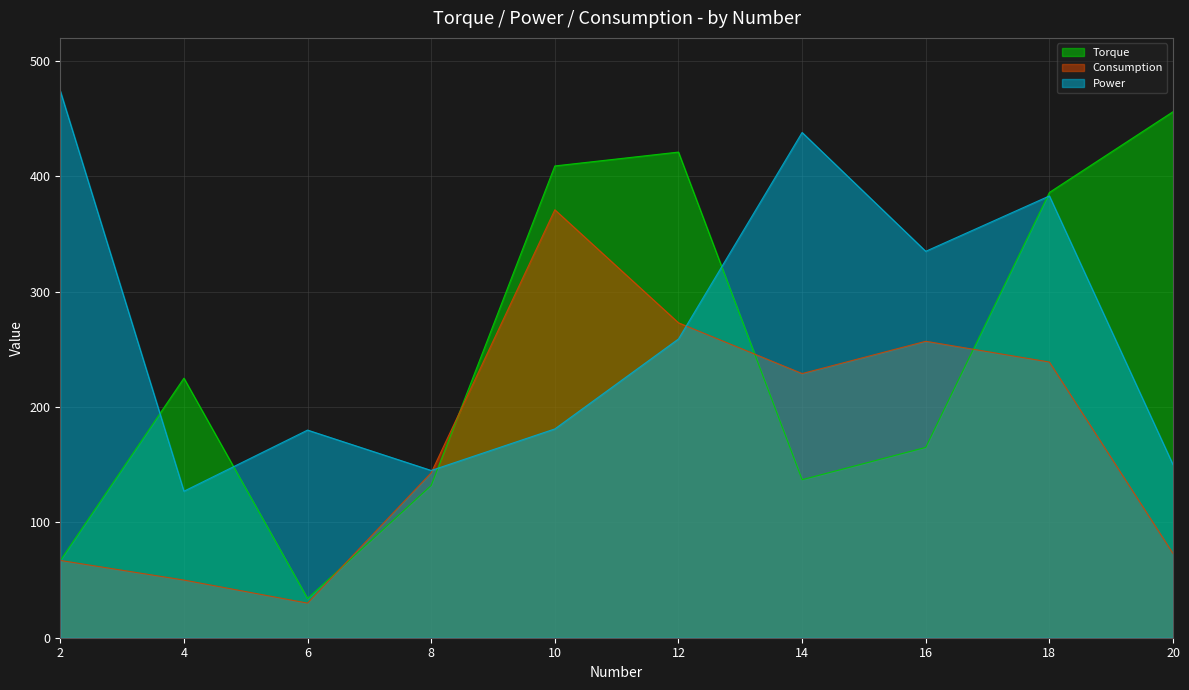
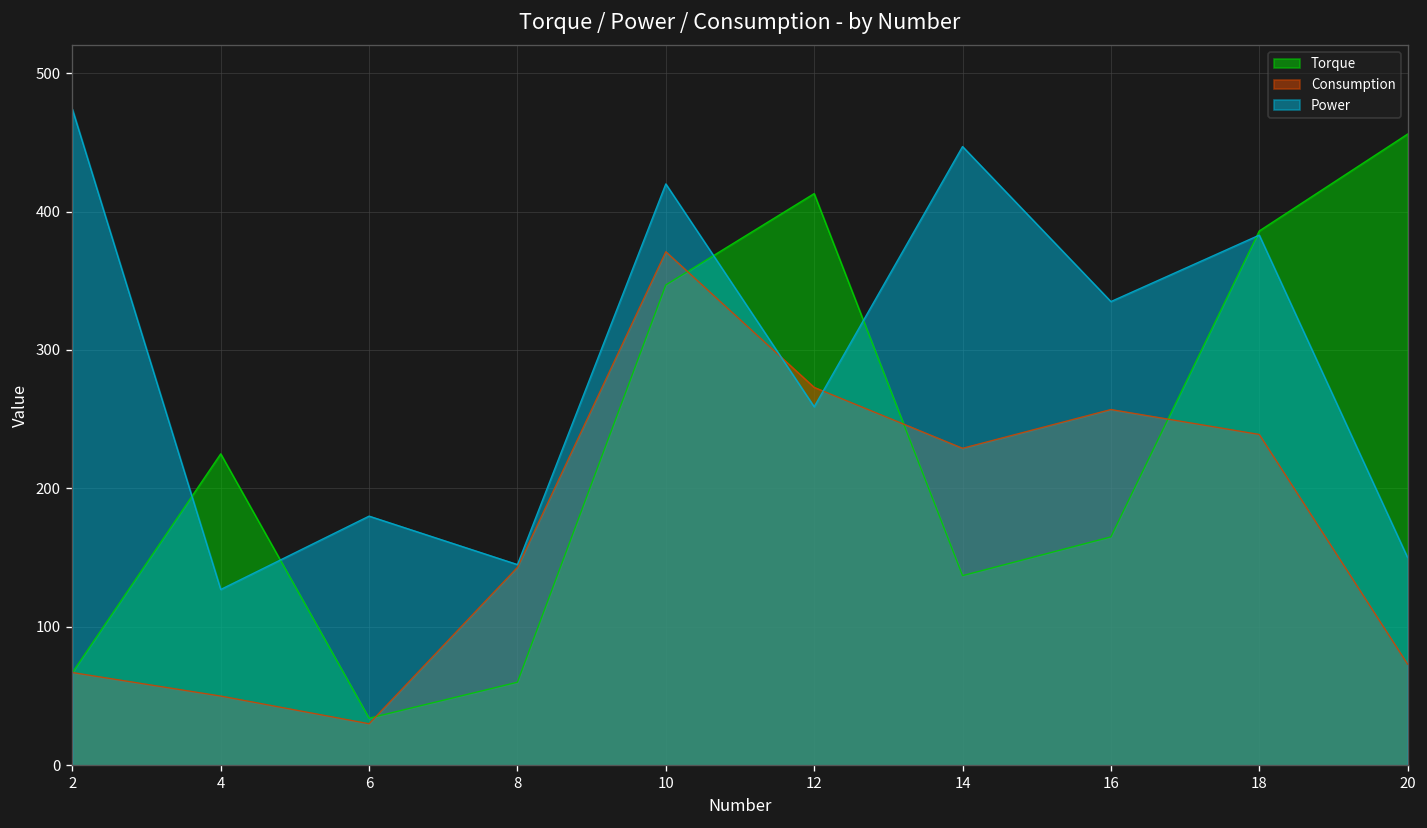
  {
    "Torque": {
      "4": 225,
      "6": 34,
-     "8": 132,
-     "10": 409,
-     "12": 421,
+     "8": 60,
+     "10": 347,
+     "12": 413,
      "14": 137,
      "16": 165,
      "18": 386,
      "20": 456
    },
    "Consumption": {
      "4": 50,
      "6": 30,
      "10": 371,
      "12": 273,
      "14": 229,
      "16": 257,
      "18": 239,
      "20": 73
    },
    "Power": {
      "2": 474,
      "4": 127,
      "6": 180,
-     "10": 181,
+     "10": 420,
      "12": 259,
-     "14": 438,
+     "14": 447,
      "16": 335,
      "18": 383,
      "20": 150
    }
  }
